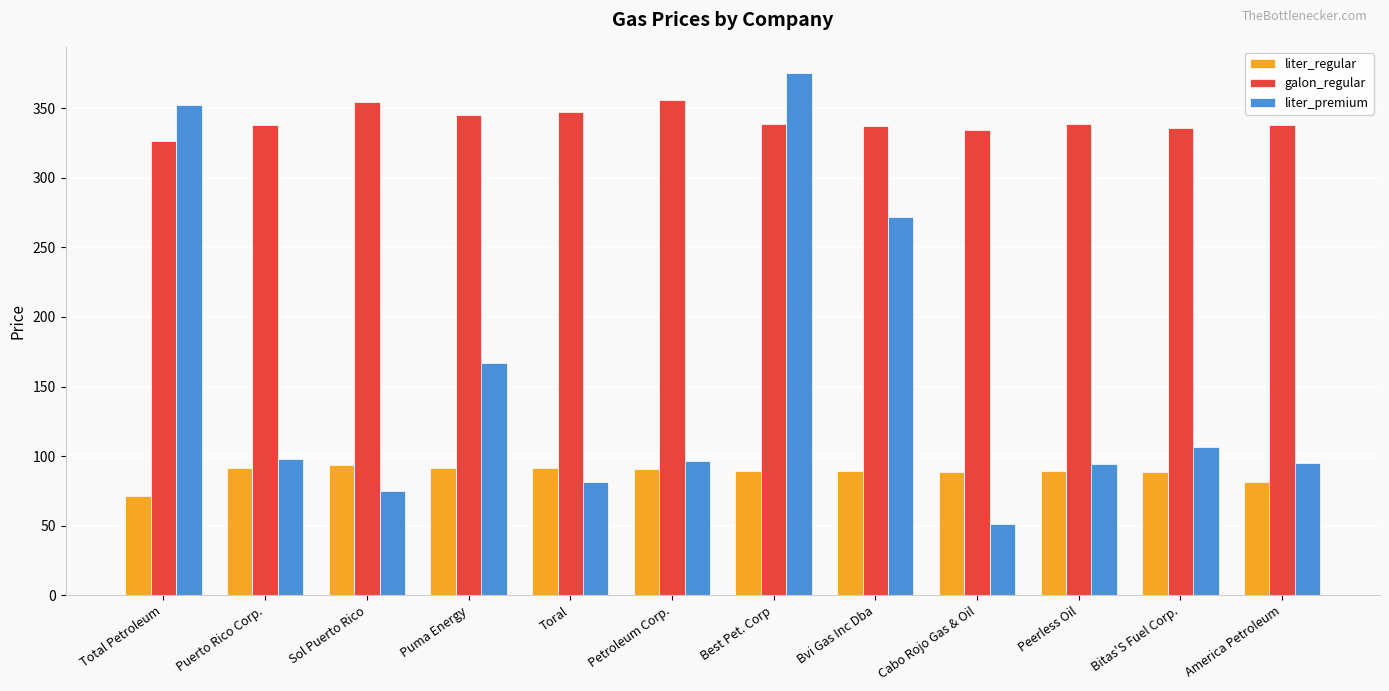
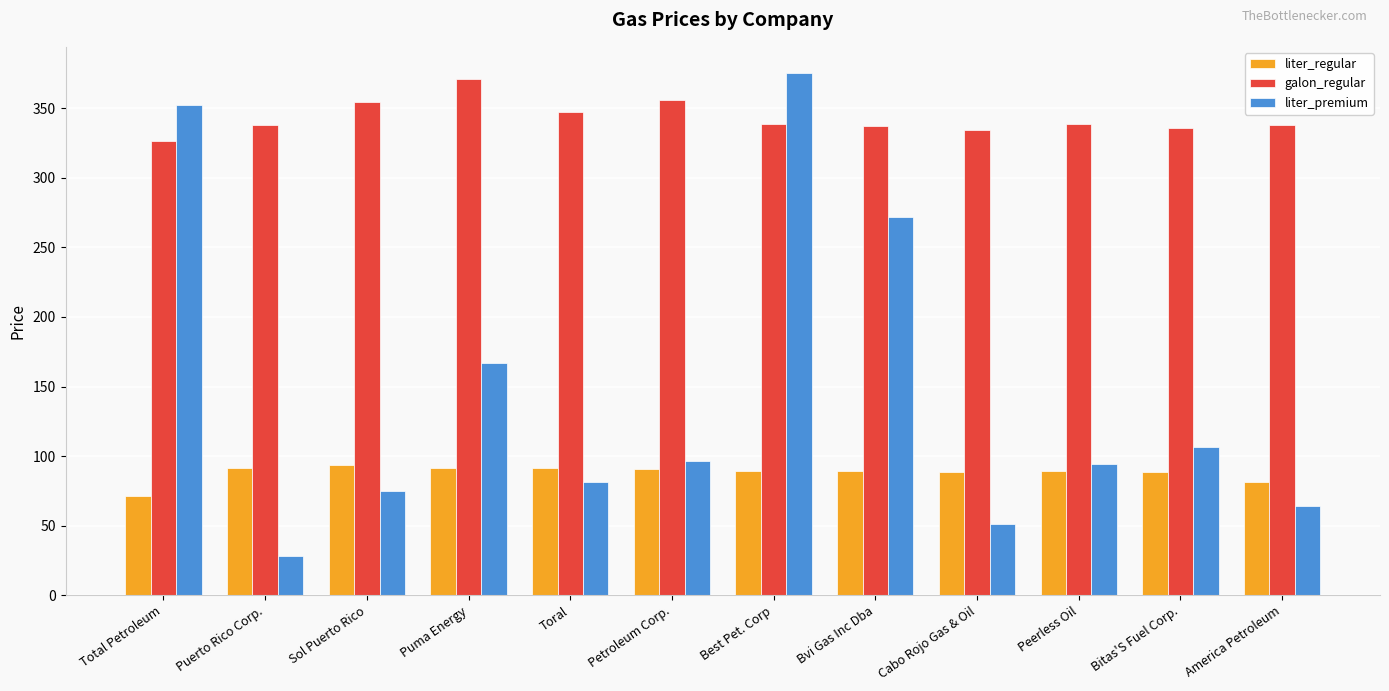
  {
    "liter_regular": {
      "Total Petroleum": 71,
      "Puerto Rico Corp.": 92,
      "Sol Puerto Rico": 94,
      "Puma Energy": 91,
      "Toral": 92,
      "Petroleum Corp.": 91,
      "Best Pet. Corp": 90,
      "Bvi Gas Inc Dba": 89,
      "Cabo Rojo Gas & Oil": 88,
      "Peerless Oil": 89,
      "Bitas'S Fuel Corp.": 89,
      "America Petroleum": 82
    },
    "galon_regular": {
      "Total Petroleum": 326,
      "Puerto Rico Corp.": 338,
      "Sol Puerto Rico": 355,
-     "Puma Energy": 345,
+     "Puma Energy": 371,
      "Toral": 347,
      "Petroleum Corp.": 356,
      "Best Pet. Corp": 339,
      "Bvi Gas Inc Dba": 338,
      "Cabo Rojo Gas & Oil": 335,
      "Peerless Oil": 338,
      "Bitas'S Fuel Corp.": 336,
      "America Petroleum": 338
    },
    "liter_premium": {
      "Total Petroleum": 352,
-     "Puerto Rico Corp.": 98,
+     "Puerto Rico Corp.": 28,
      "Sol Puerto Rico": 75,
      "Puma Energy": 167,
      "Toral": 81,
      "Petroleum Corp.": 97,
      "Best Pet. Corp": 375,
      "Bvi Gas Inc Dba": 272,
      "Cabo Rojo Gas & Oil": 51,
      "Peerless Oil": 95,
      "Bitas'S Fuel Corp.": 106,
-     "America Petroleum": 95
+     "America Petroleum": 64
    }
  }
